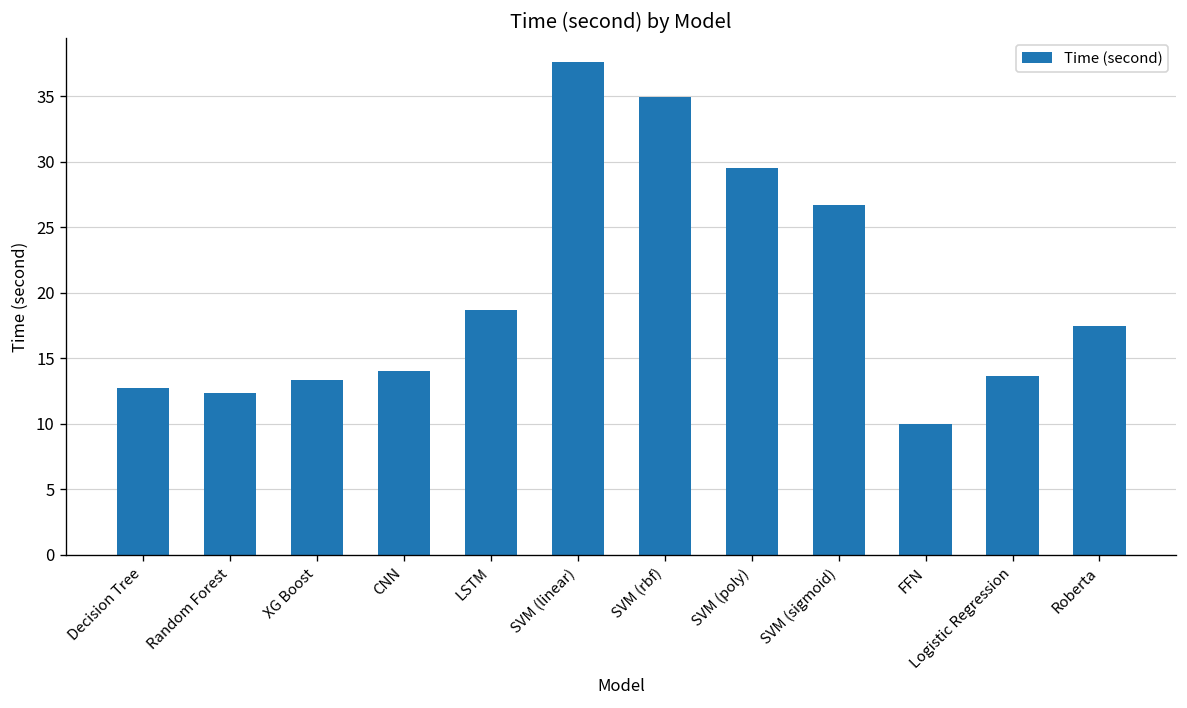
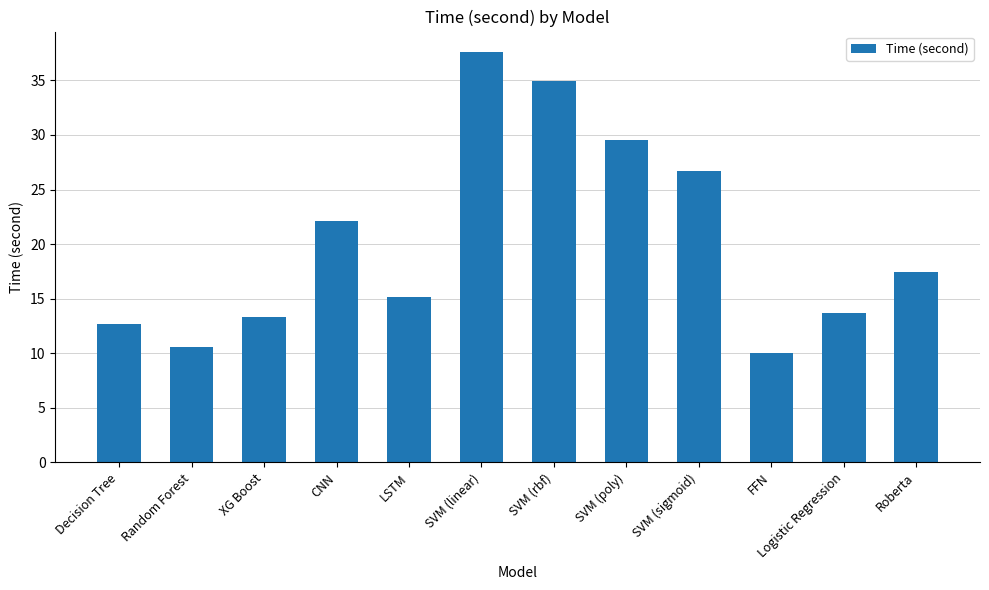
  {
    "Decision Tree": 12.7,
-   "Random Forest": 12.3,
+   "Random Forest": 10.6,
    "XG Boost": 13.3,
-   "CNN": 14.0,
-   "LSTM": 18.7,
+   "CNN": 22.1,
+   "LSTM": 15.1,
    "SVM (linear)": 37.6,
    "SVM (rbf)": 35.0,
    "SVM (poly)": 29.5,
    "SVM (sigmoid)": 26.7,
    "FFN": 10.0,
    "Logistic Regression": 13.7,
    "Roberta": 17.5
  }
